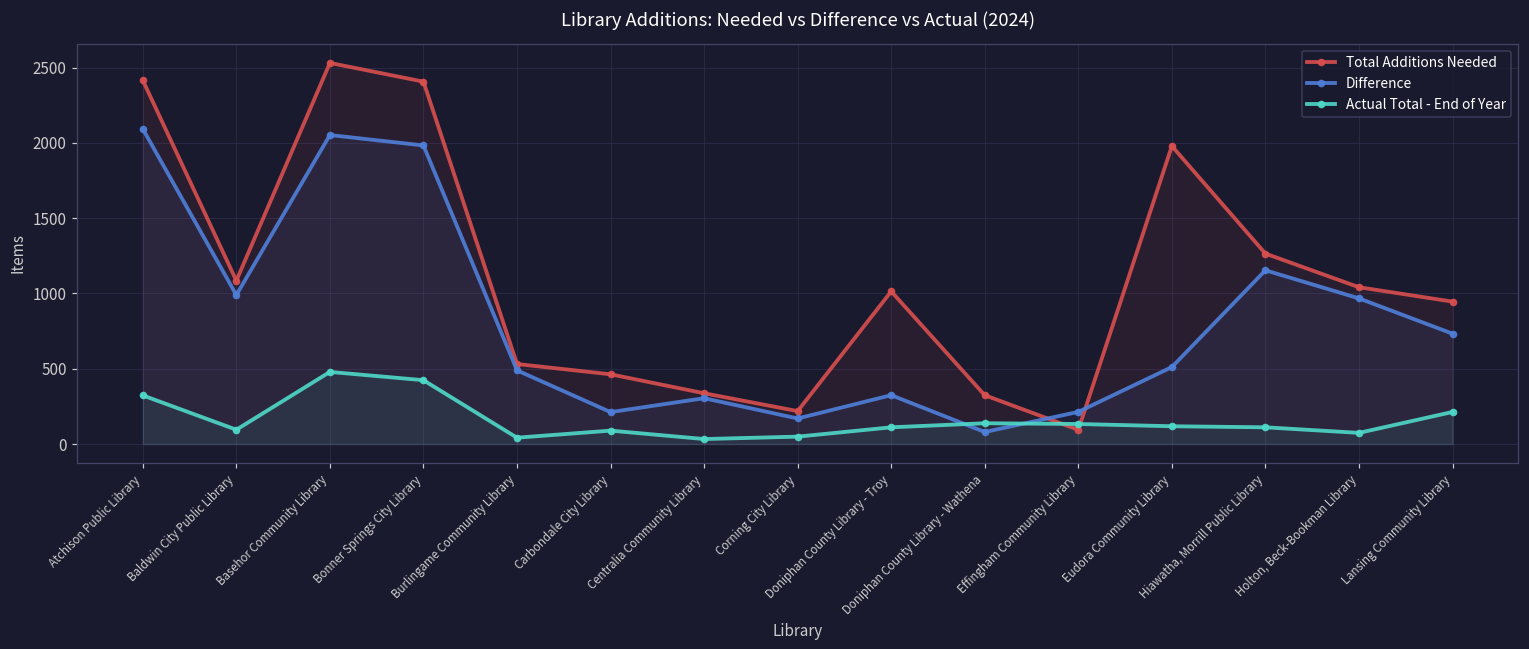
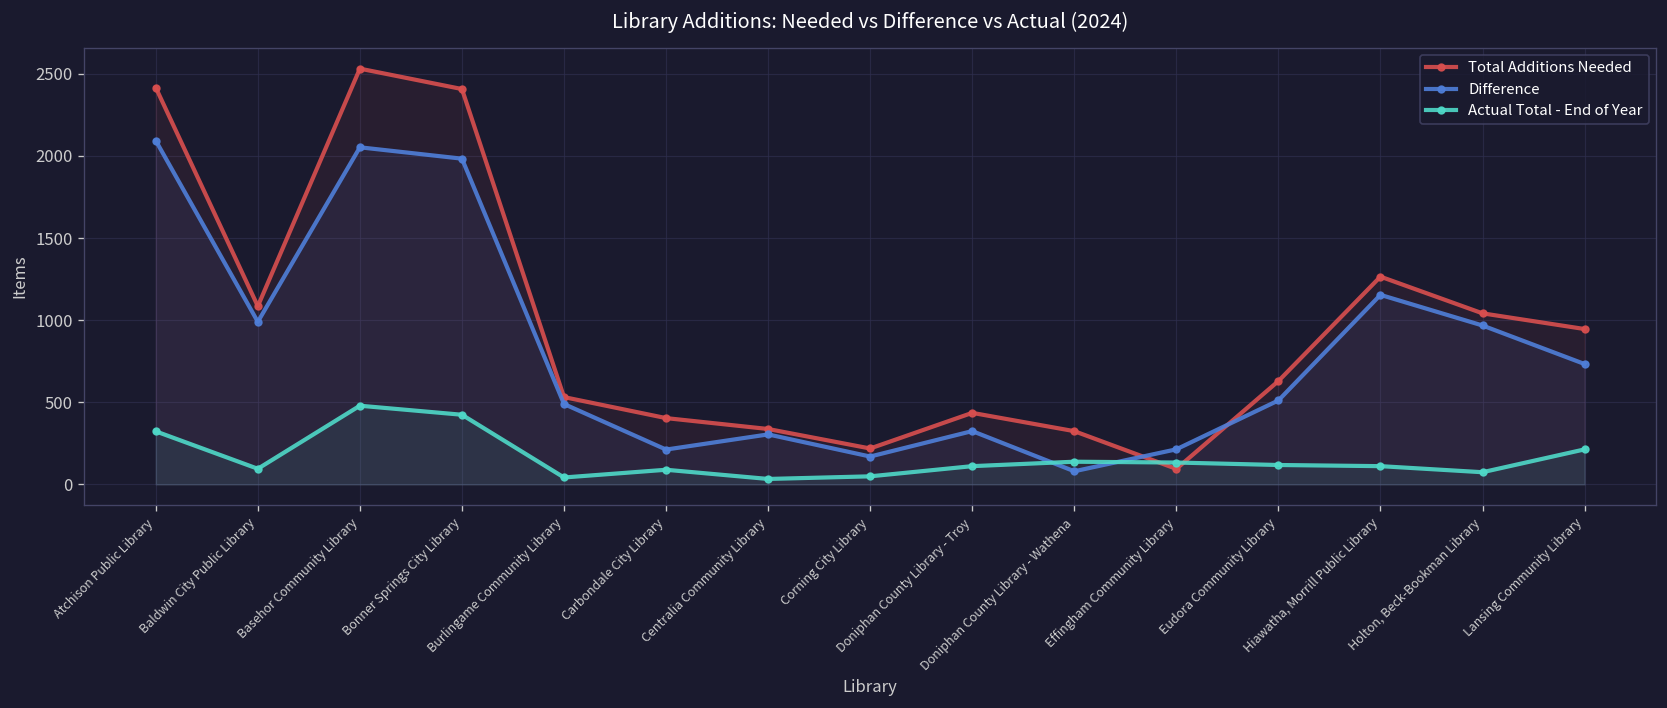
  {
    "Total Additions Needed": {
      "Atchison Public Library": 2420,
      "Baldwin City Public Library": 1080,
      "Basehor Community Library": 2530,
      "Bonner Springs City Library": 2410,
      "Burlingame Community Library": 530,
-     "Carbondale City Library": 460,
+     "Carbondale City Library": 400,
      "Centralia Community Library": 340,
      "Corning City Library": 220,
-     "Doniphan County Library - Troy": 1010,
+     "Doniphan County Library - Troy": 440,
      "Doniphan County Library - Wathena": 320,
      "Effingham Community Library": 90,
-     "Eudora Community Library": 1980,
+     "Eudora Community Library": 630,
      "Hiawatha, Morrill Public Library": 1270,
      "Holton, Beck-Bookman Library": 1040,
      "Lansing Community Library": 950
    },
    "Difference": {
      "Atchison Public Library": 2090,
      "Baldwin City Public Library": 990,
      "Basehor Community Library": 2050,
      "Bonner Springs City Library": 1980,
      "Burlingame Community Library": 490,
      "Carbondale City Library": 210,
      "Centralia Community Library": 300,
      "Corning City Library": 170,
      "Doniphan County Library - Troy": 320,
      "Doniphan County Library - Wathena": 80,
      "Effingham Community Library": 210,
      "Eudora Community Library": 510,
      "Hiawatha, Morrill Public Library": 1150,
      "Holton, Beck-Bookman Library": 970,
      "Lansing Community Library": 730
    },
    "Actual Total - End of Year": {
      "Atchison Public Library": 320,
      "Baldwin City Public Library": 100,
      "Basehor Community Library": 480,
      "Bonner Springs City Library": 420,
      "Burlingame Community Library": 40,
      "Carbondale City Library": 90,
      "Centralia Community Library": 30,
      "Corning City Library": 50,
      "Doniphan County Library - Troy": 110,
      "Doniphan County Library - Wathena": 140,
      "Effingham Community Library": 130,
      "Eudora Community Library": 120,
      "Hiawatha, Morrill Public Library": 110,
      "Holton, Beck-Bookman Library": 70,
      "Lansing Community Library": 210
    }
  }
